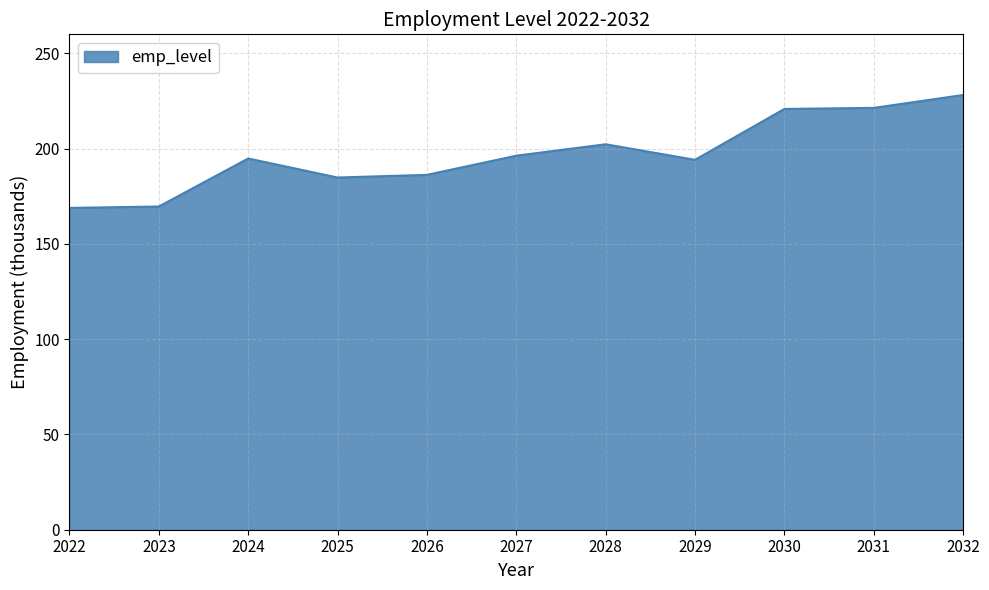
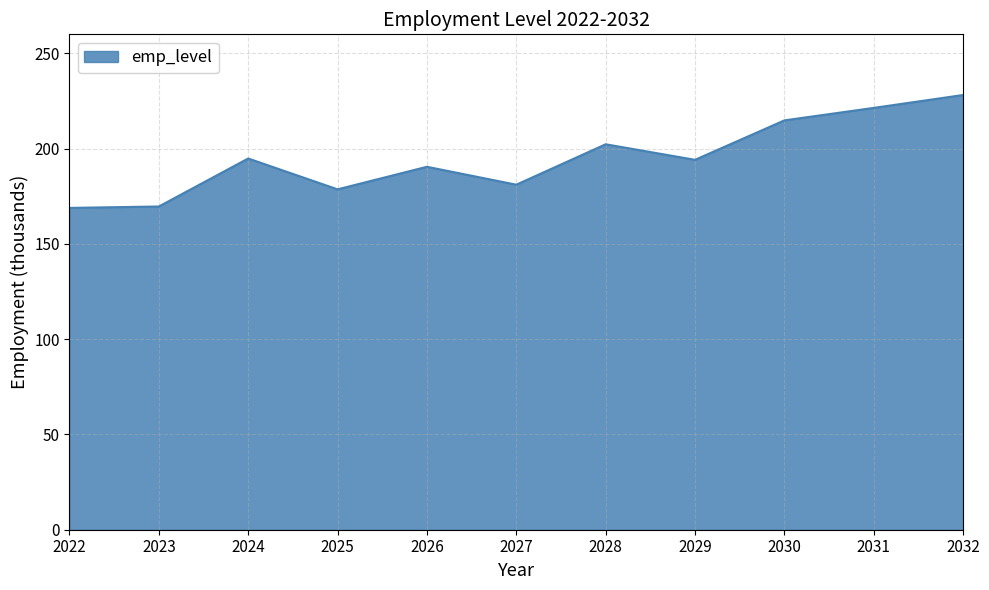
  {
    "2022": 169,
    "2023": 170,
    "2024": 195,
-   "2025": 185,
-   "2026": 186,
-   "2027": 196,
+   "2025": 179,
+   "2026": 190,
+   "2027": 181,
    "2028": 202,
    "2029": 194,
-   "2030": 221,
+   "2030": 215,
    "2031": 221,
    "2032": 228
  }
